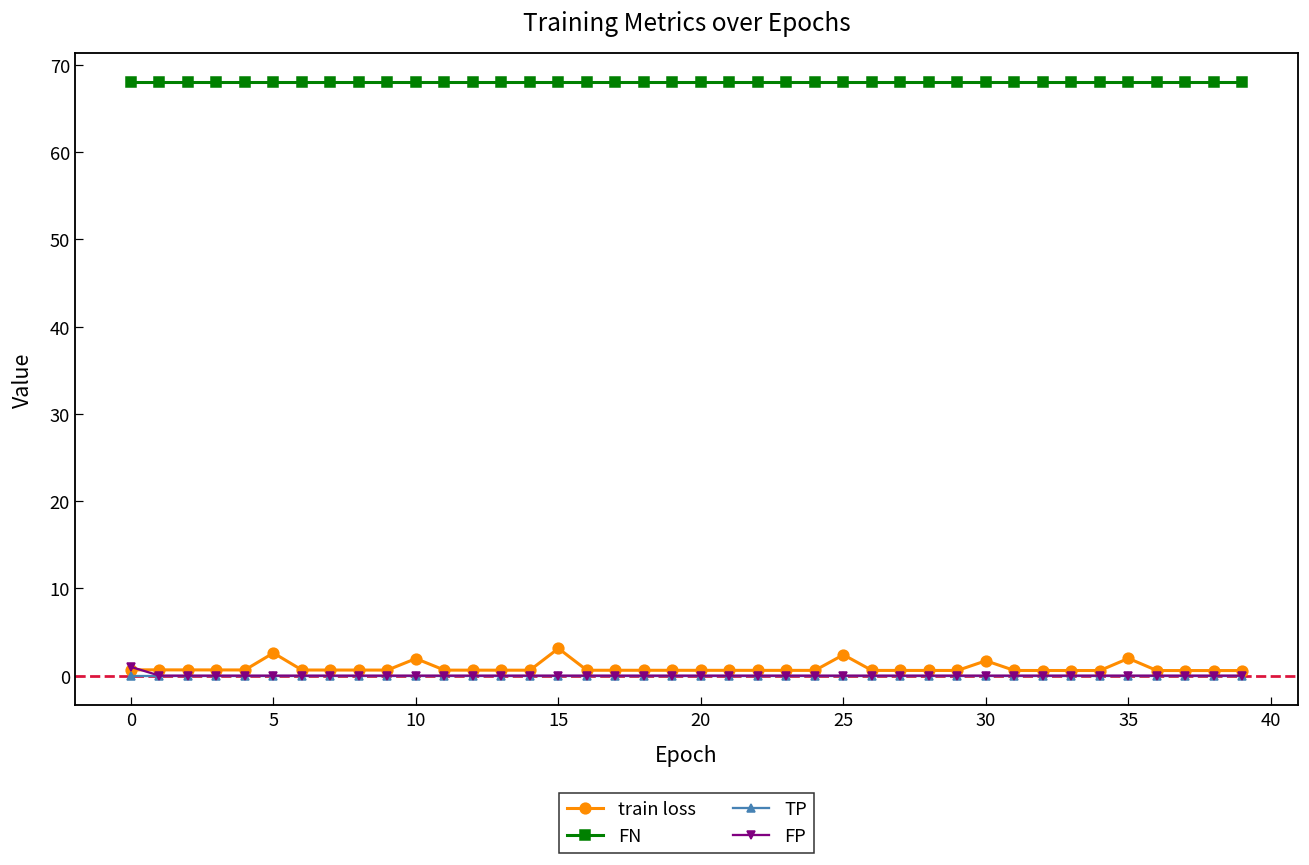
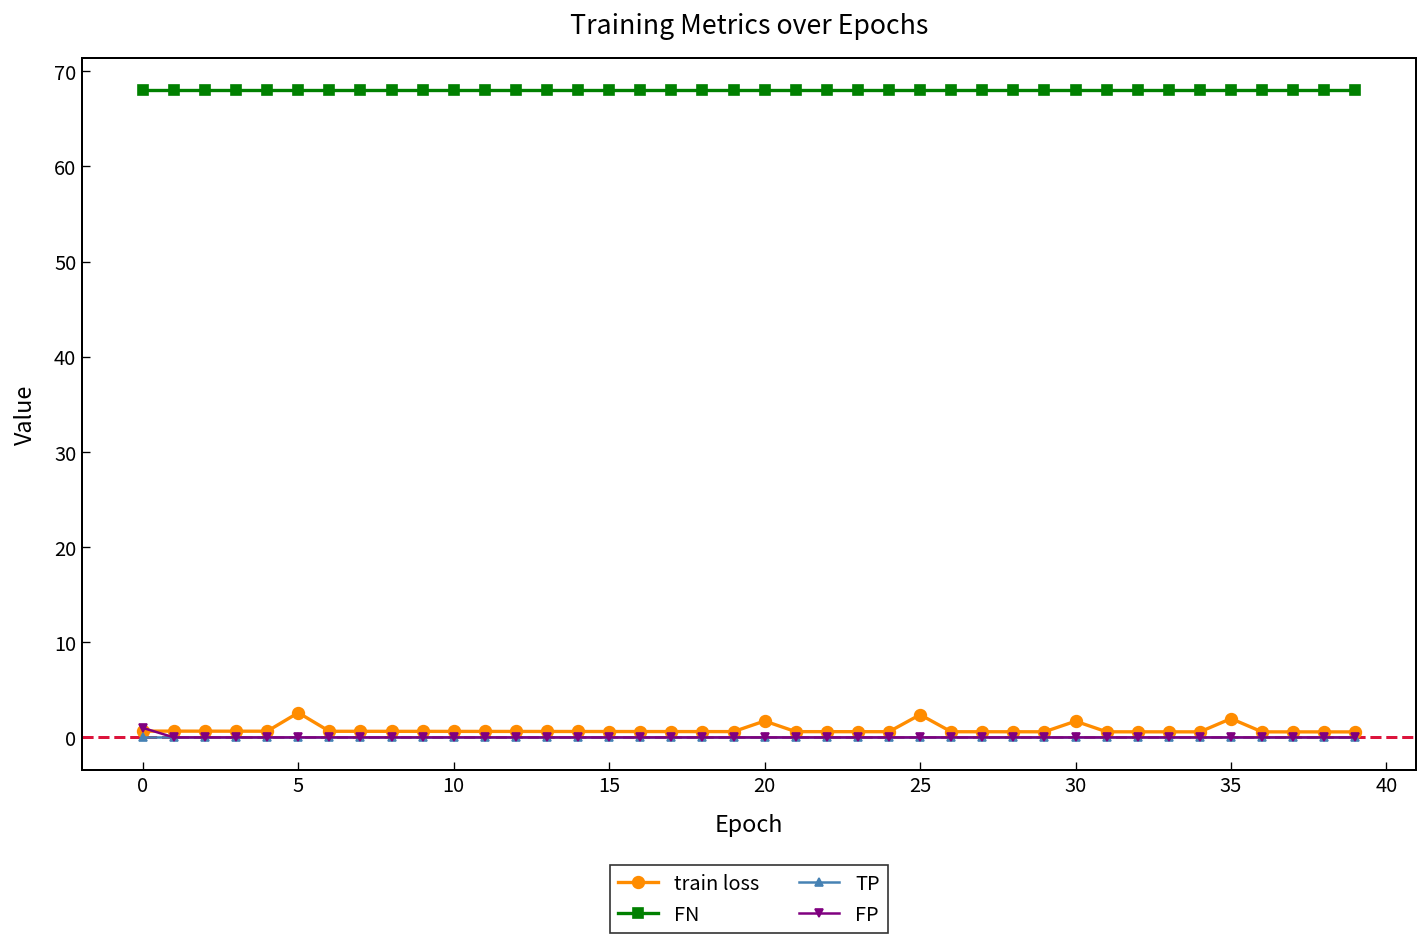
  {
    "train loss": {
      "0": 1,
      "5": 3,
-     "10": 2,
-     "15": 3,
-     "20": 1,
+     "10": 1,
+     "15": 1,
+     "20": 2,
      "25": 2,
      "30": 2,
      "35": 2
    },
    "FN": {
      "0": 68,
      "5": 68,
      "10": 68,
      "15": 68,
      "20": 68,
      "25": 68,
      "30": 68,
      "35": 68
    },
    "TP": {
      "0": 0
    },
    "FP": {
      "0": 1
    }
  }
